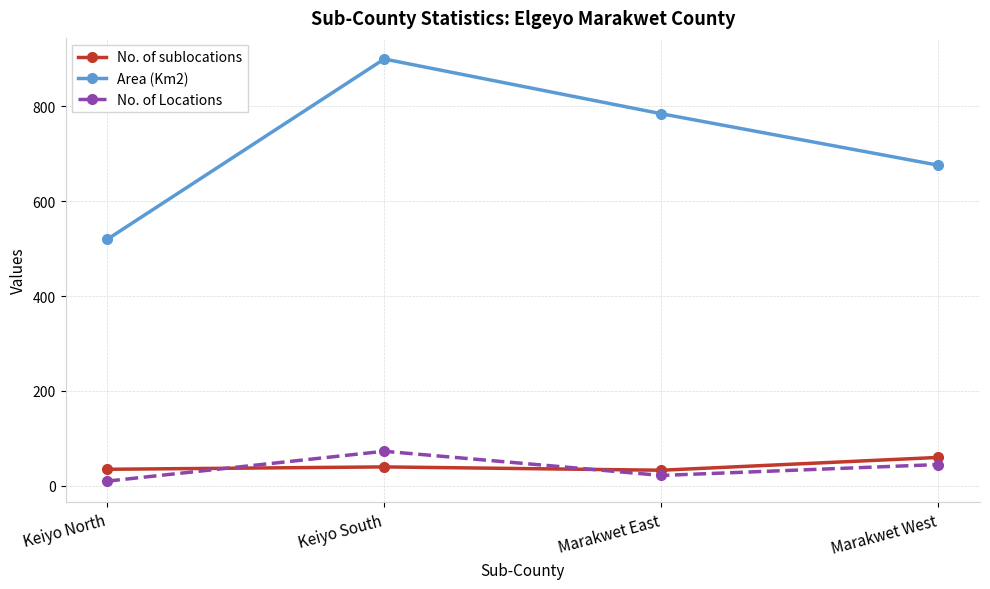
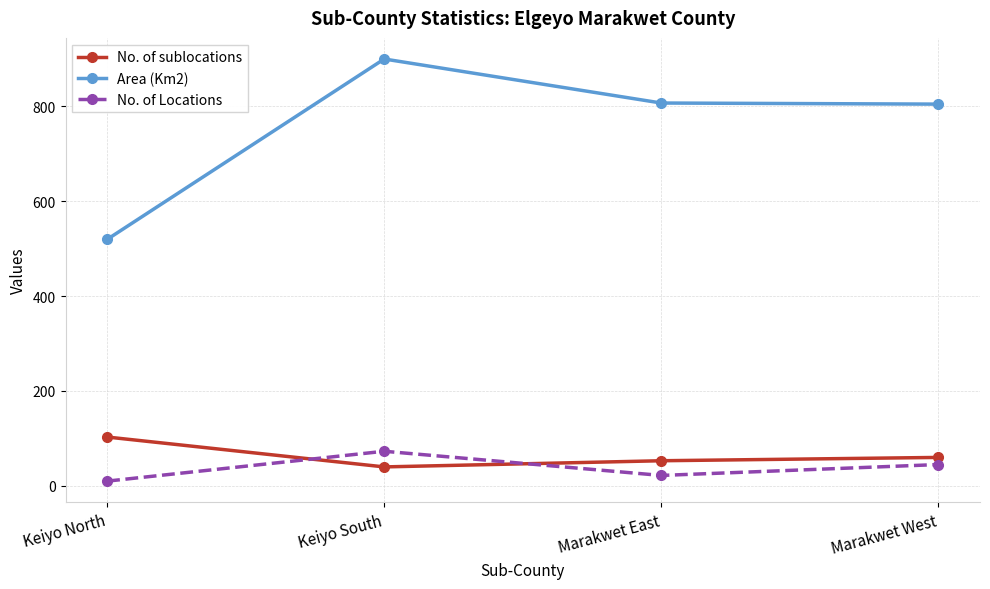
  {
    "No. of sublocations": {
-     "Keiyo North": 40,
+     "Keiyo North": 100,
      "Keiyo South": 40,
-     "Marakwet East": 30,
+     "Marakwet East": 50,
      "Marakwet West": 60
    },
    "Area (Km2)": {
      "Keiyo North": 520,
      "Keiyo South": 900,
-     "Marakwet East": 780,
-     "Marakwet West": 680
+     "Marakwet East": 810,
+     "Marakwet West": 800
    },
    "No. of Locations": {
      "Keiyo North": 10,
      "Keiyo South": 70,
      "Marakwet East": 20,
      "Marakwet West": 50
    }
  }
